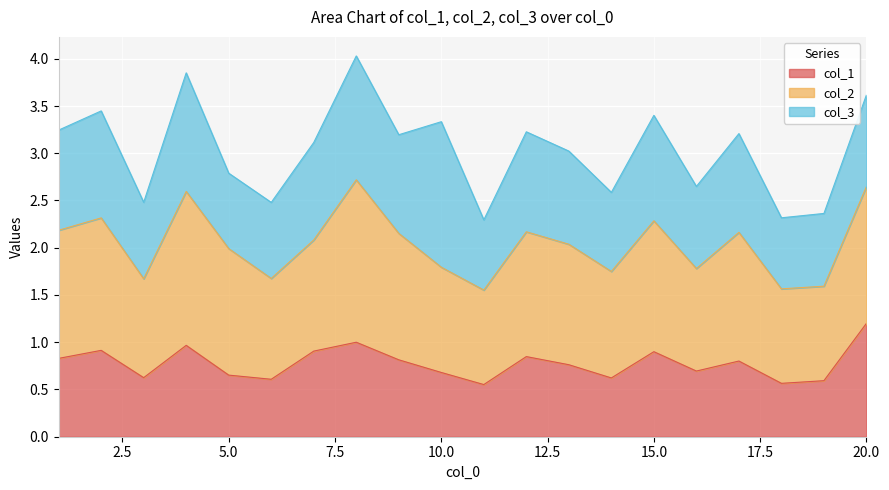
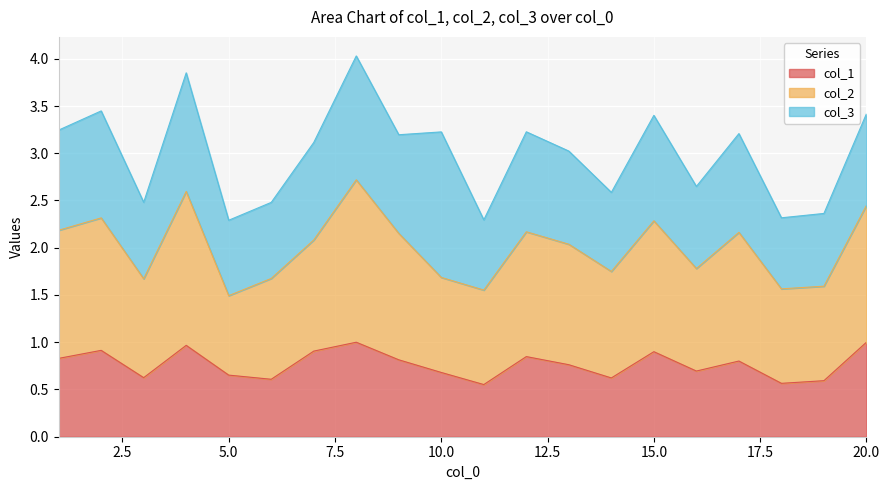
  {
    "col_1": {
      "5.0": 0.7,
      "10.0": 0.7,
      "15.0": 0.9,
-     "20.0": 1.2
+     "20.0": 1.0
    },
    "col_2": {
-     "5.0": 1.3,
-     "10.0": 1.1,
+     "5.0": 0.8,
+     "10.0": 1.0,
      "15.0": 1.4,
      "20.0": 1.4
    },
    "col_3": {
      "5.0": 0.8,
      "10.0": 1.5,
      "15.0": 1.1,
      "20.0": 1.0
    }
  }
